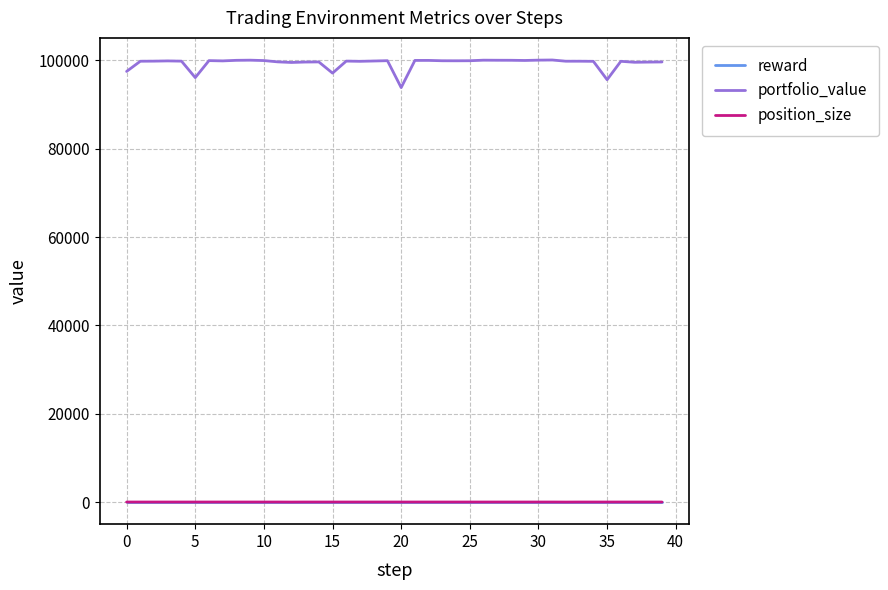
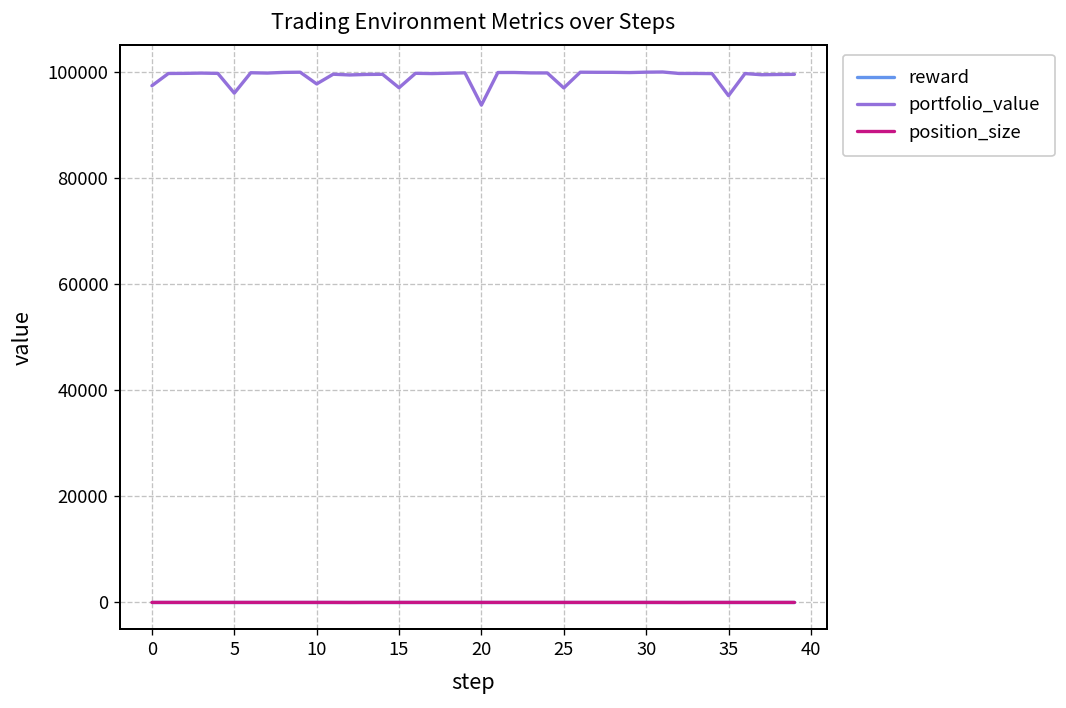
  {
    "position_size": {
      "0": 0,
      "5": 0,
      "10": 0,
      "15": 0,
      "20": 0,
      "25": 0,
      "30": 0,
      "35": 0
    },
    "portfolio_value": {
      "0": 97000,
      "5": 96000,
-     "10": 100000,
+     "10": 98000,
      "15": 97000,
      "20": 94000,
-     "25": 100000,
+     "25": 97000,
      "30": 100000,
      "35": 96000
    }
  }
